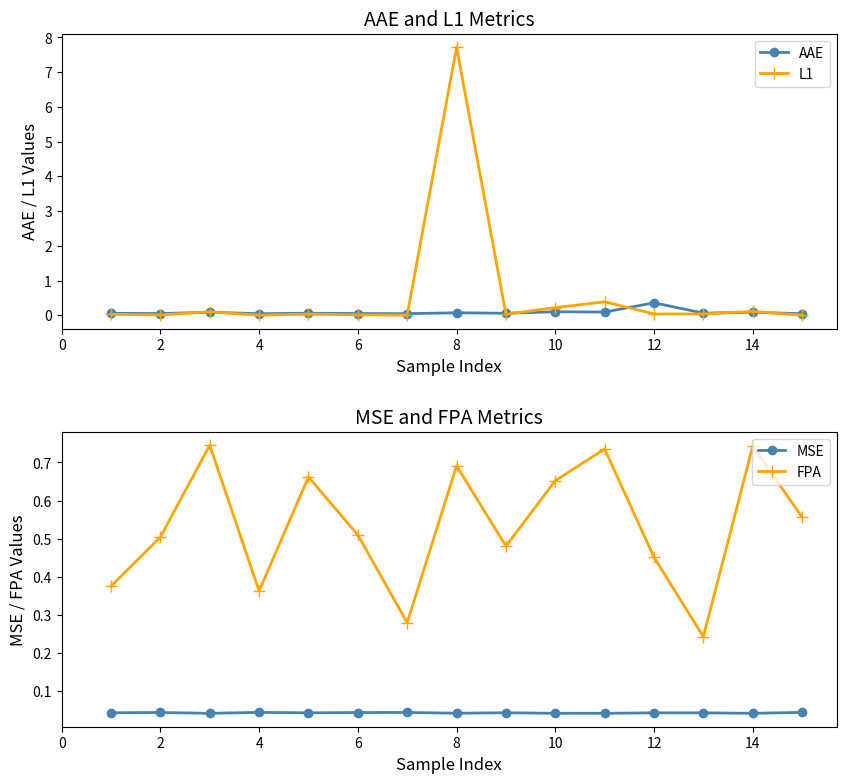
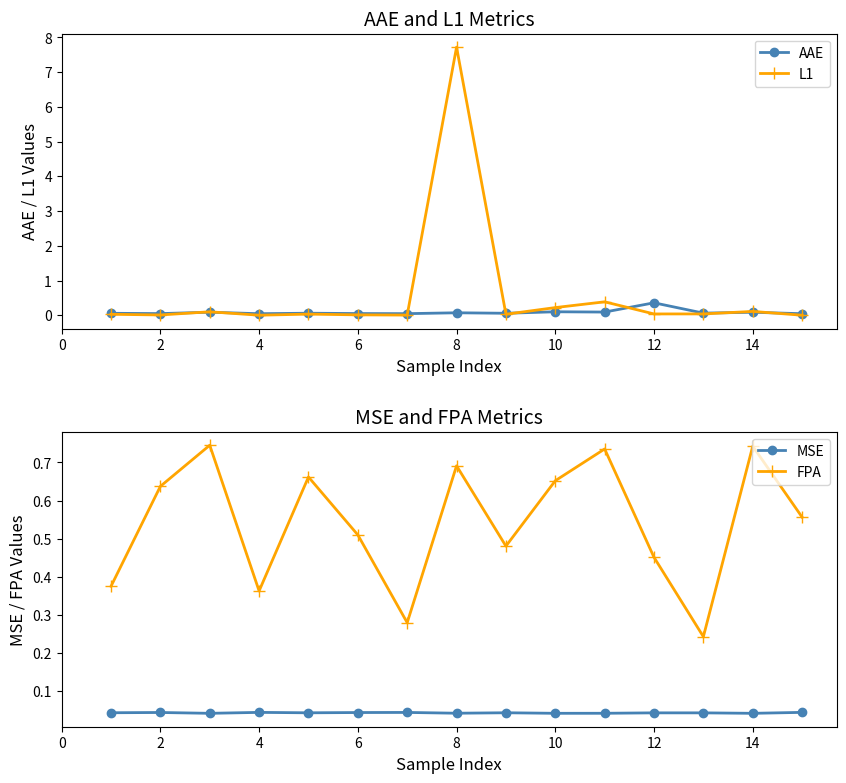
  {
    "AAE and L1 Metrics": {
      "AAE": {
        "8": 0.1,
        "10": 0.1,
        "12": 0.4
      },
      "L1": {
        "8": 7.7,
        "10": 0.2,
        "12": 0.0
      }
    },
    "MSE and FPA Metrics": {
      "MSE": {
        "2": 0.04,
        "4": 0.04,
        "6": 0.04,
        "8": 0.04,
        "10": 0.04,
        "12": 0.04,
        "14": 0.04
      },
      "FPA": {
-       "2": 0.50,
+       "2": 0.64,
        "4": 0.36,
        "6": 0.51,
        "8": 0.69,
        "10": 0.65,
        "12": 0.45
      }
    }
  }
